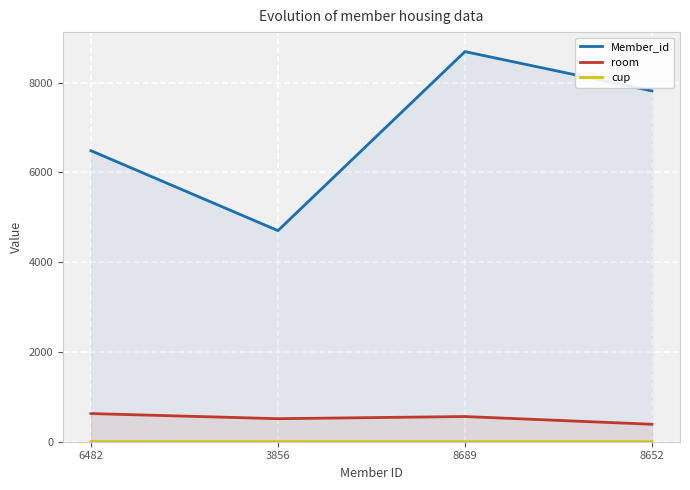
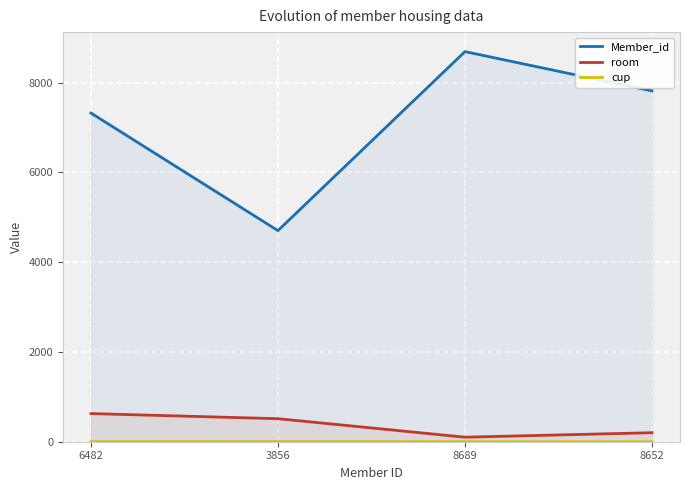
  {
    "Member_id": {
-     "6482": 6500,
+     "6482": 7300,
      "3856": 4700,
      "8689": 8700,
      "8652": 7800
    },
    "room": {
      "6482": 600,
      "3856": 500,
-     "8689": 600,
-     "8652": 400
+     "8689": 100,
+     "8652": 200
    },
    "cup": {
      "6482": 0,
      "3856": 0,
      "8689": 0,
      "8652": 0
    }
  }
